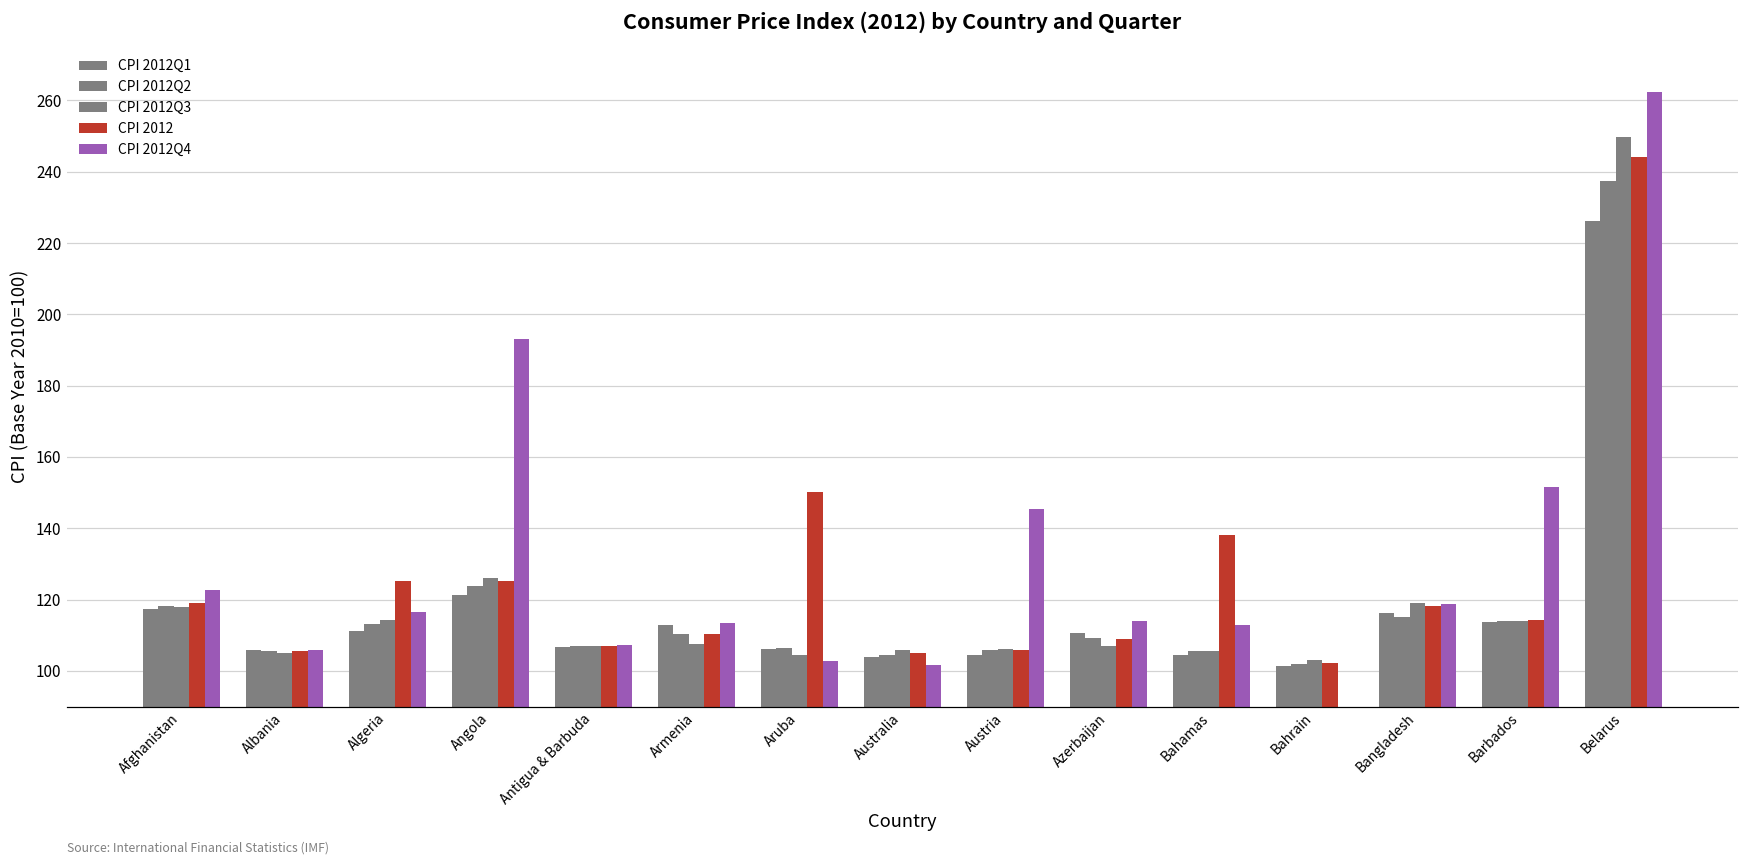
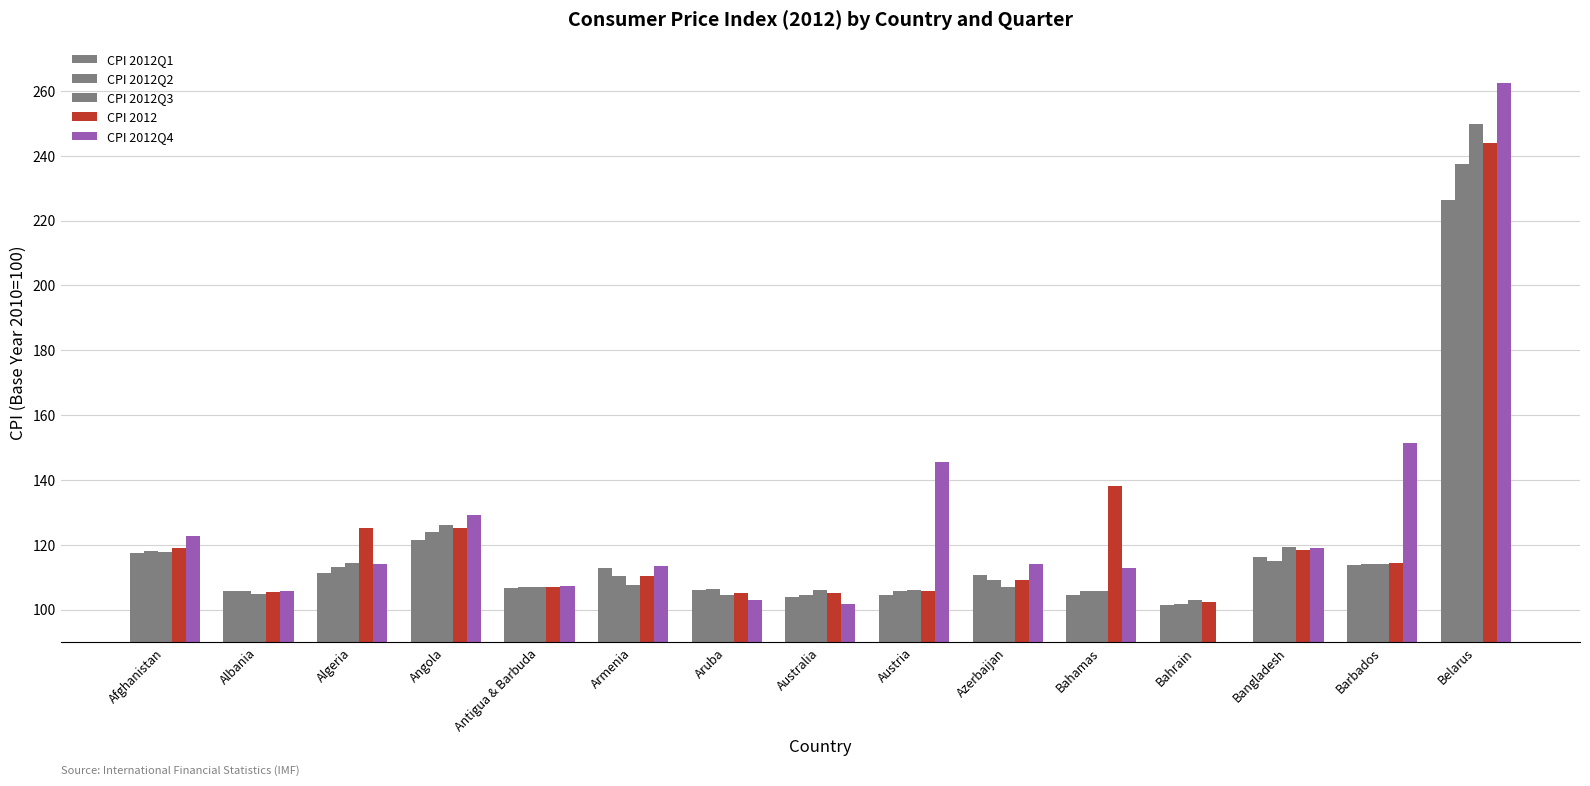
  {
    "CPI 2012": {
      "Afghanistan": 119,
      "Albania": 106,
      "Algeria": 125,
      "Angola": 125,
      "Antigua & Barbuda": 107,
      "Armenia": 110,
-     "Aruba": 150,
+     "Aruba": 105,
      "Australia": 105,
      "Austria": 106,
      "Azerbaijan": 109,
      "Bahamas": 138,
      "Bahrain": 102,
      "Bangladesh": 118,
      "Barbados": 114,
      "Belarus": 244
    },
    "CPI 2012Q4": {
      "Afghanistan": 123,
      "Albania": 106,
-     "Algeria": 117,
-     "Angola": 193,
+     "Algeria": 114,
+     "Angola": 129,
      "Antigua & Barbuda": 107,
      "Armenia": 114,
      "Aruba": 103,
      "Australia": 102,
      "Austria": 145,
      "Azerbaijan": 114,
      "Bahamas": 113,
      "Bangladesh": 119,
      "Barbados": 152,
      "Belarus": 262
    }
  }
